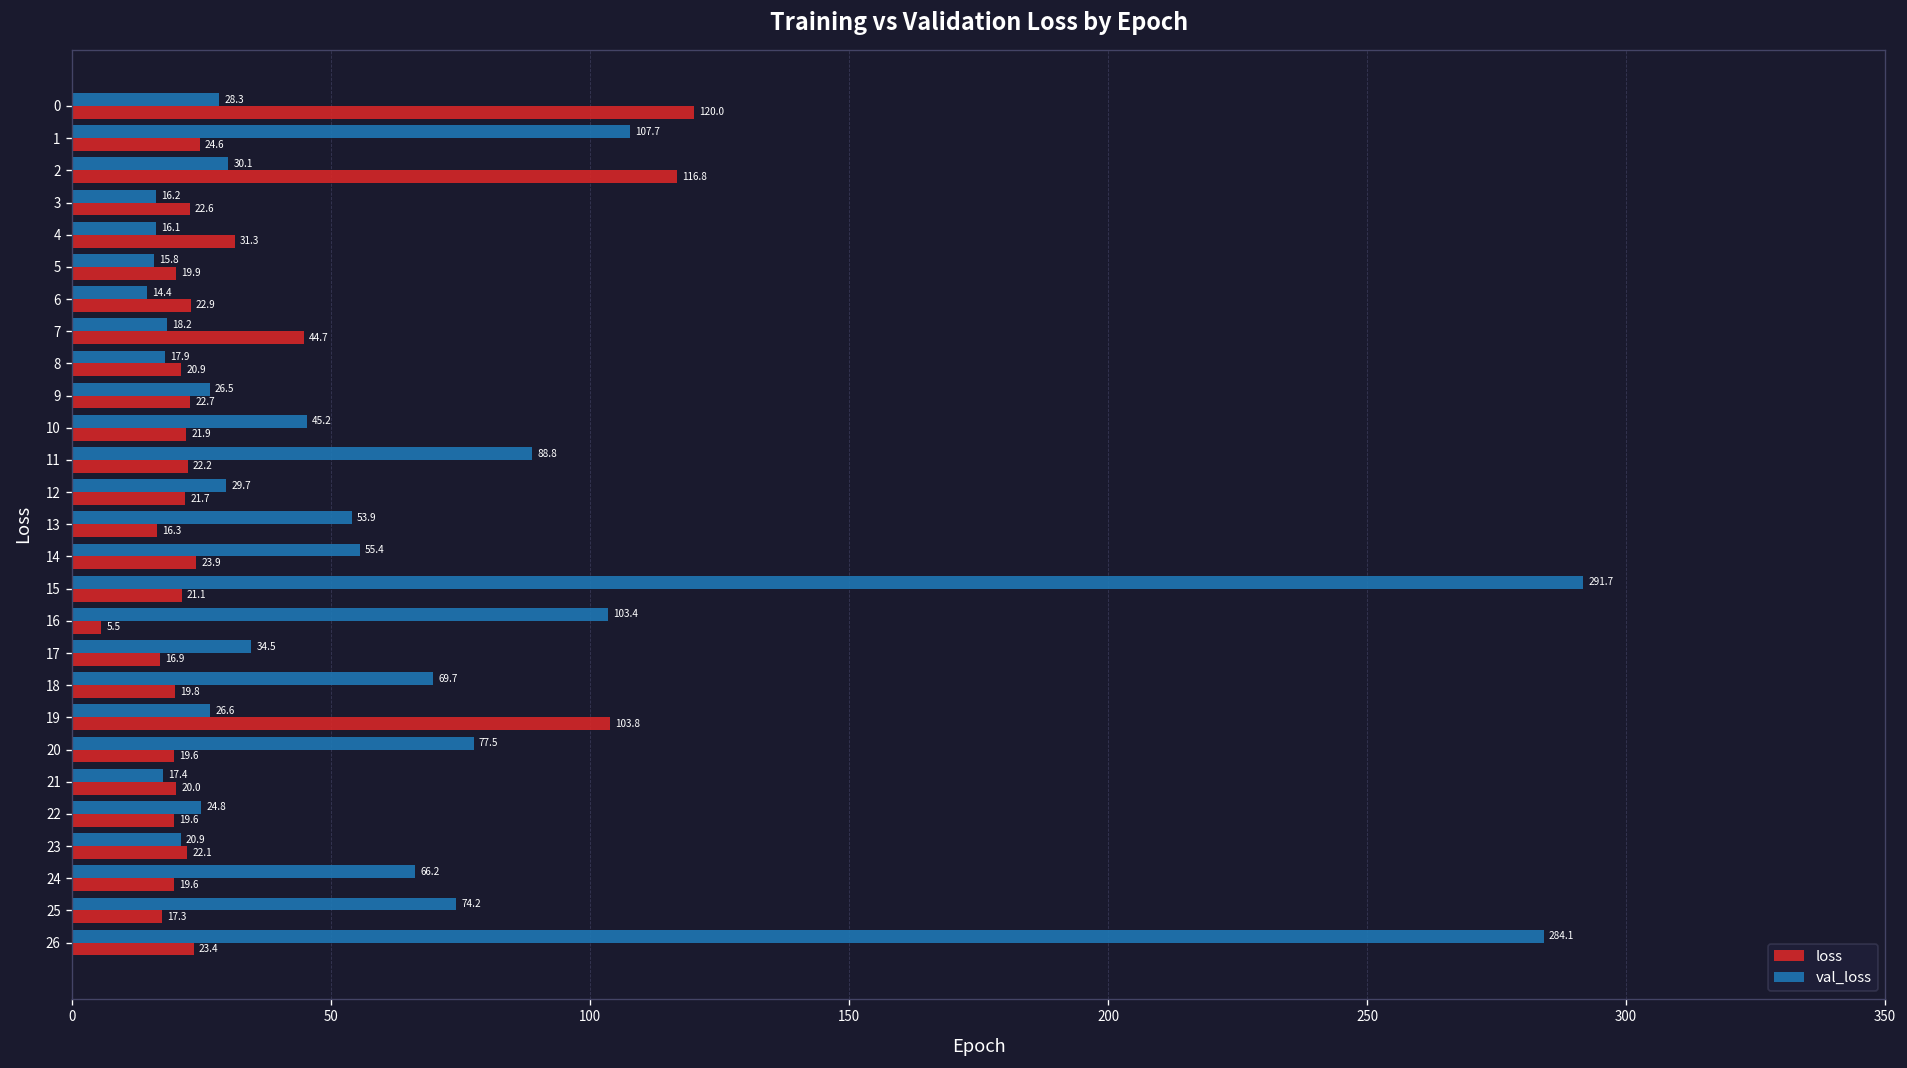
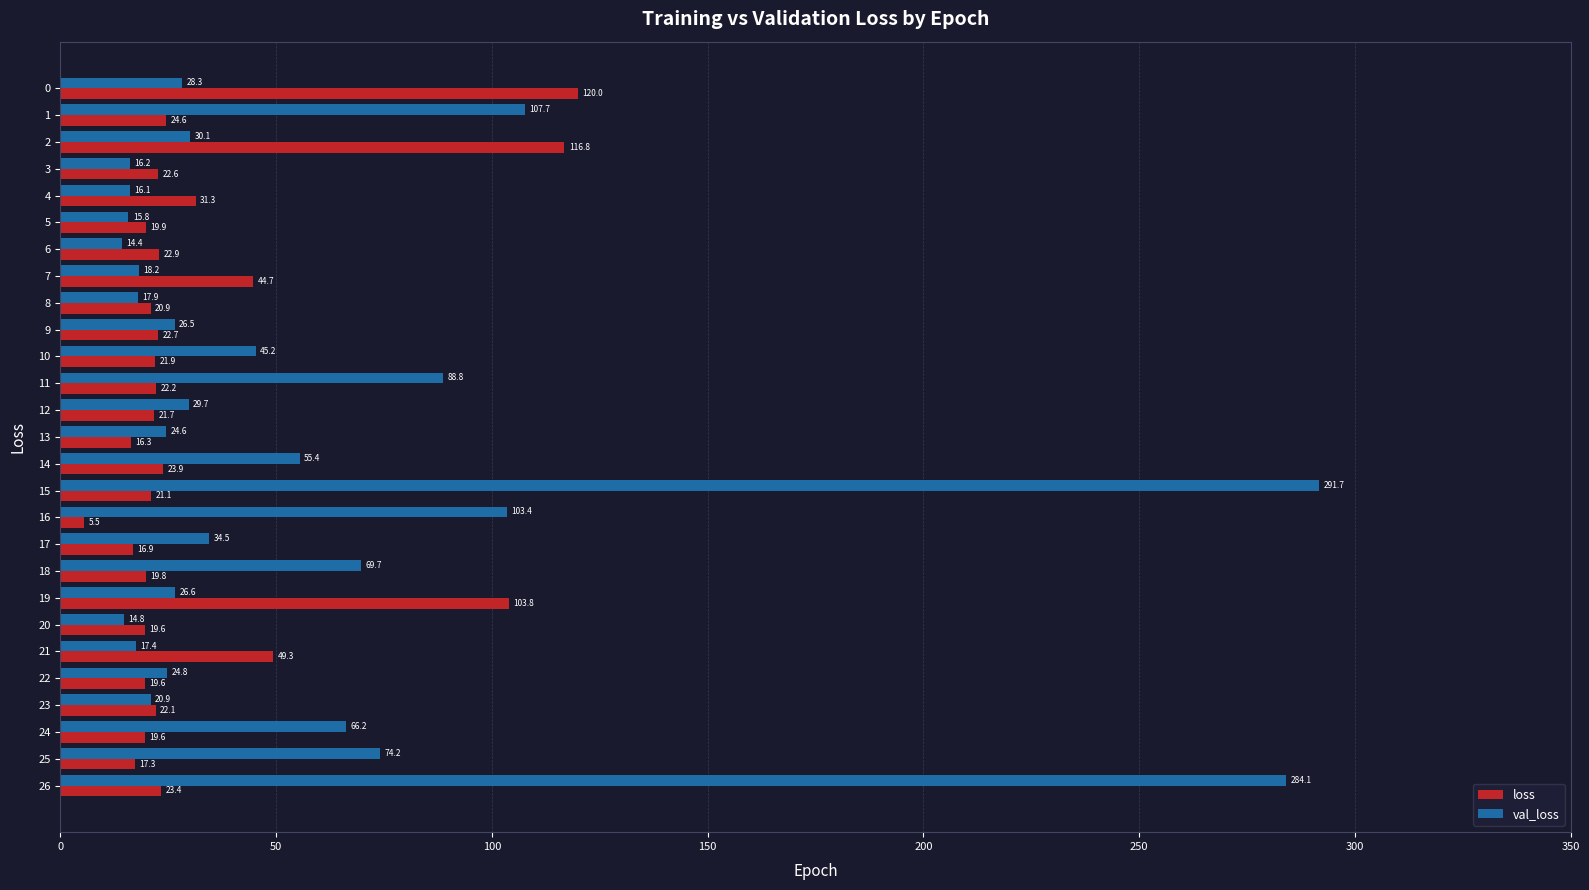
  {
    "loss": {
      "0": 120.0,
      "1": 24.6,
      "2": 116.8,
      "3": 22.6,
      "4": 31.3,
      "5": 19.9,
      "6": 22.9,
      "7": 44.7,
      "8": 20.9,
      "9": 22.7,
      "10": 21.9,
      "11": 22.2,
      "12": 21.7,
      "13": 16.3,
      "14": 23.9,
      "15": 21.1,
      "16": 5.5,
      "17": 16.9,
      "18": 19.8,
      "19": 103.8,
      "20": 19.6,
-     "21": 20.0,
+     "21": 49.3,
      "22": 19.6,
      "23": 22.1,
      "24": 19.6,
      "25": 17.3,
      "26": 23.4
    },
    "val_loss": {
      "0": 28.3,
      "1": 107.7,
      "2": 30.1,
      "3": 16.2,
      "4": 16.1,
      "5": 15.8,
      "6": 14.4,
      "7": 18.2,
      "8": 17.9,
      "9": 26.5,
      "10": 45.2,
      "11": 88.8,
      "12": 29.7,
-     "13": 53.9,
+     "13": 24.6,
      "14": 55.4,
      "15": 291.7,
      "16": 103.4,
      "17": 34.5,
      "18": 69.7,
      "19": 26.6,
-     "20": 77.5,
+     "20": 14.8,
      "21": 17.4,
      "22": 24.8,
      "23": 20.9,
      "24": 66.2,
      "25": 74.2,
      "26": 284.1
    }
  }
